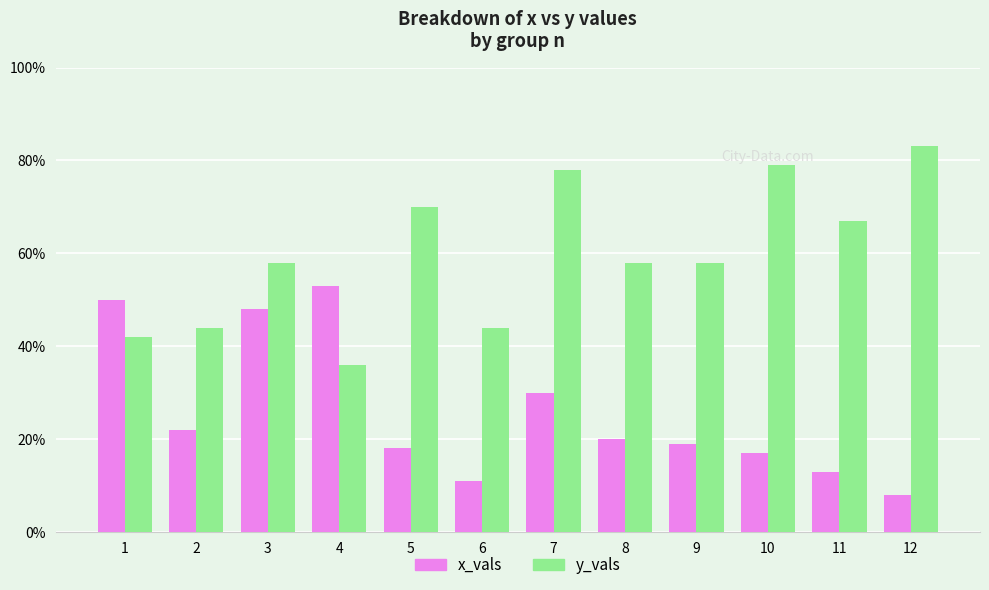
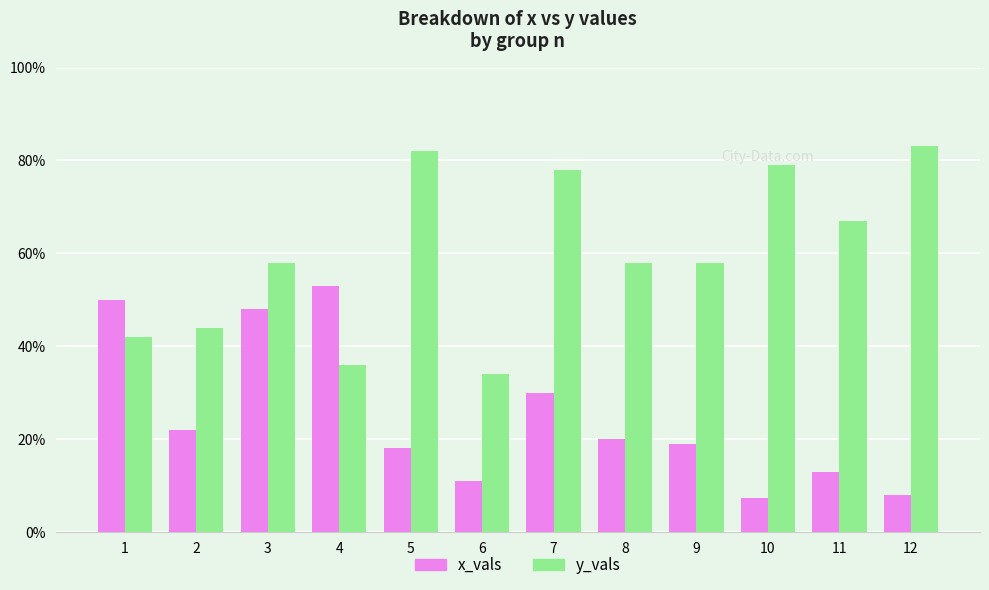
  {
    "x_vals": {
      "1": "50%",
      "2": "22%",
      "3": "48%",
      "4": "53%",
      "5": "18%",
      "6": "11%",
      "7": "30%",
      "8": "20%",
      "9": "19%",
-     "10": "17%",
+     "10": "7%",
      "11": "13%",
      "12": "8%"
    },
    "y_vals": {
      "1": "42%",
      "2": "44%",
      "3": "58%",
      "4": "36%",
-     "5": "70%",
-     "6": "44%",
+     "5": "82%",
+     "6": "34%",
      "7": "78%",
      "8": "58%",
      "9": "58%",
      "10": "79%",
      "11": "67%",
      "12": "83%"
    }
  }
